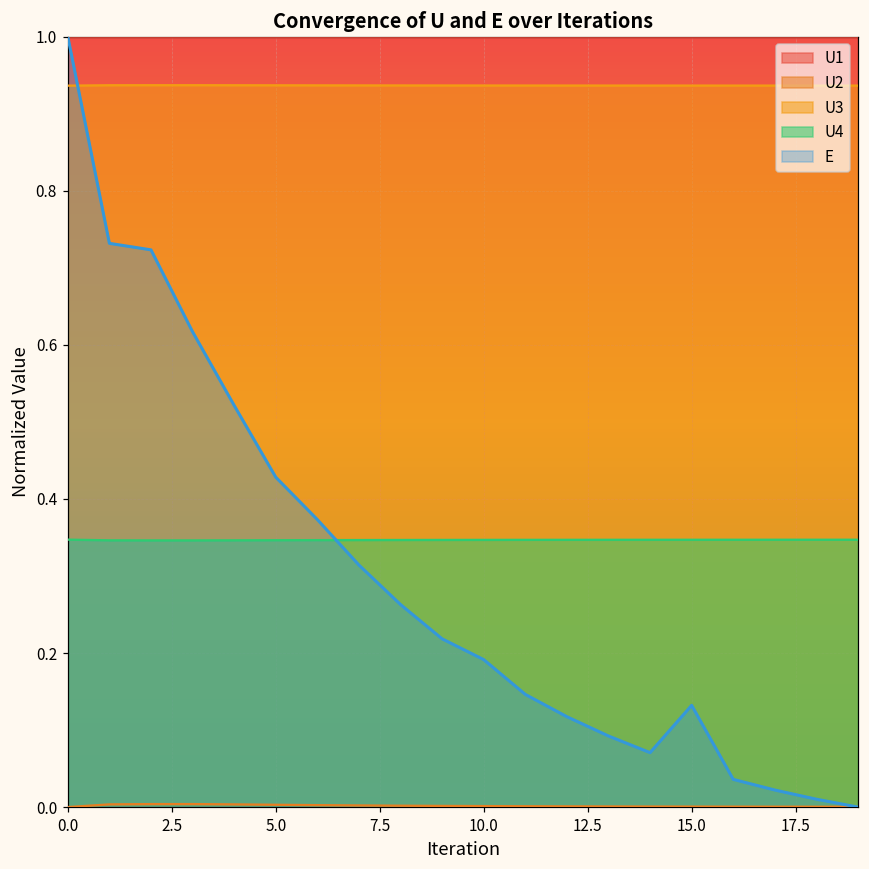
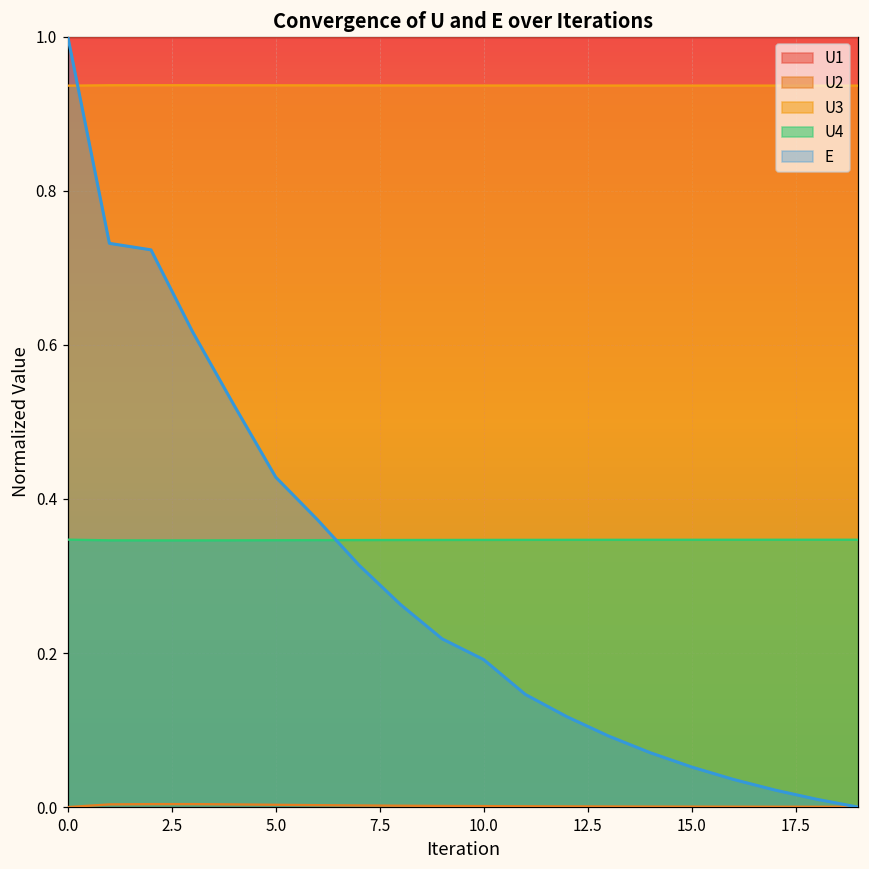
  {
    "U4": {
      "0.0": 0.35,
      "5.0": 0.35,
      "10.0": 0.35,
      "15.0": 0.35
    },
    "E": {
      "5.0": 0.43,
      "10.0": 0.19,
-     "15.0": 0.13
+     "15.0": 0.05
    }
  }
